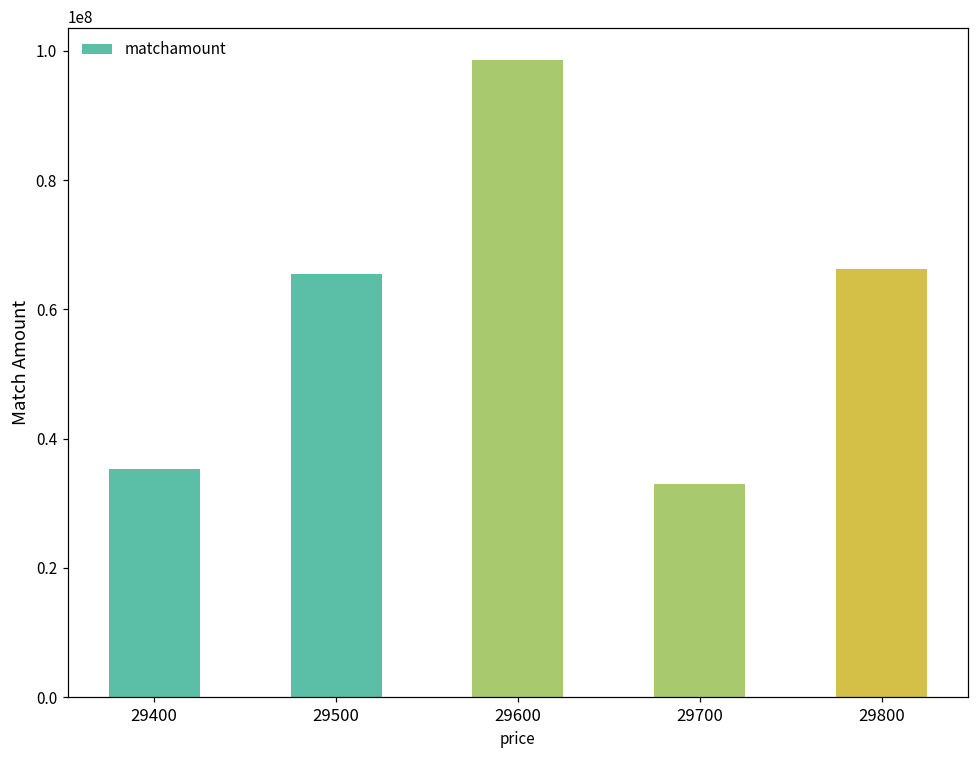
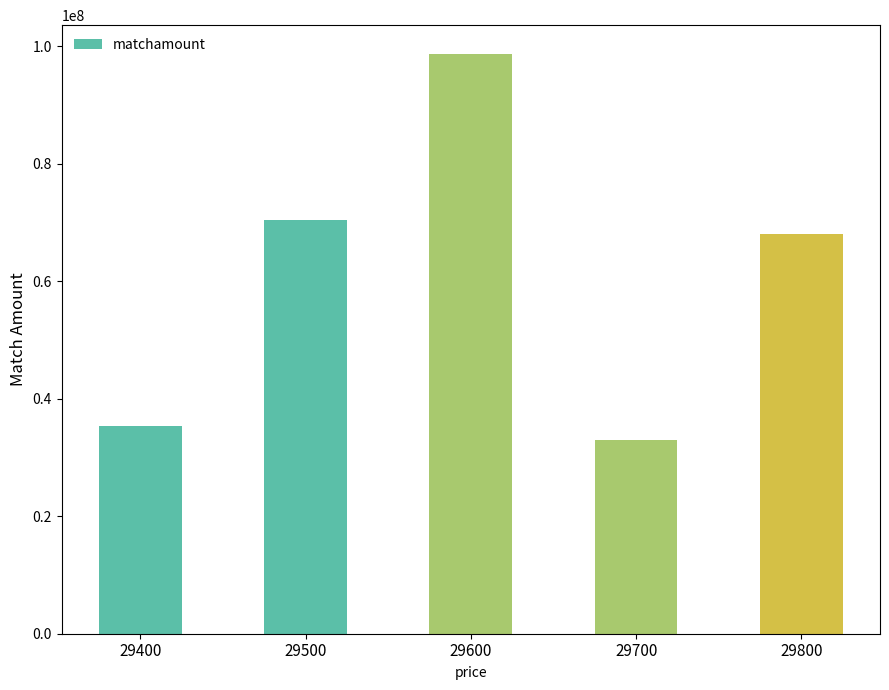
  {
    "29400": 35000000,
-   "29500": 66000000,
+   "29500": 70000000,
    "29600": 99000000,
    "29700": 33000000,
-   "29800": 66000000
+   "29800": 68000000
  }
